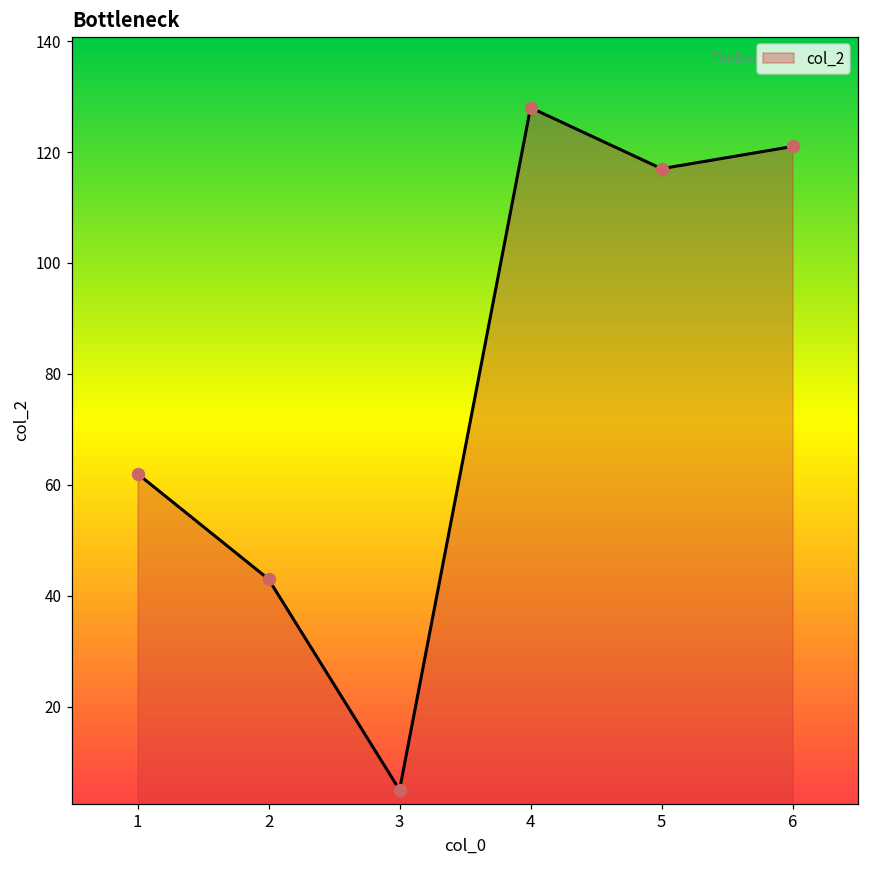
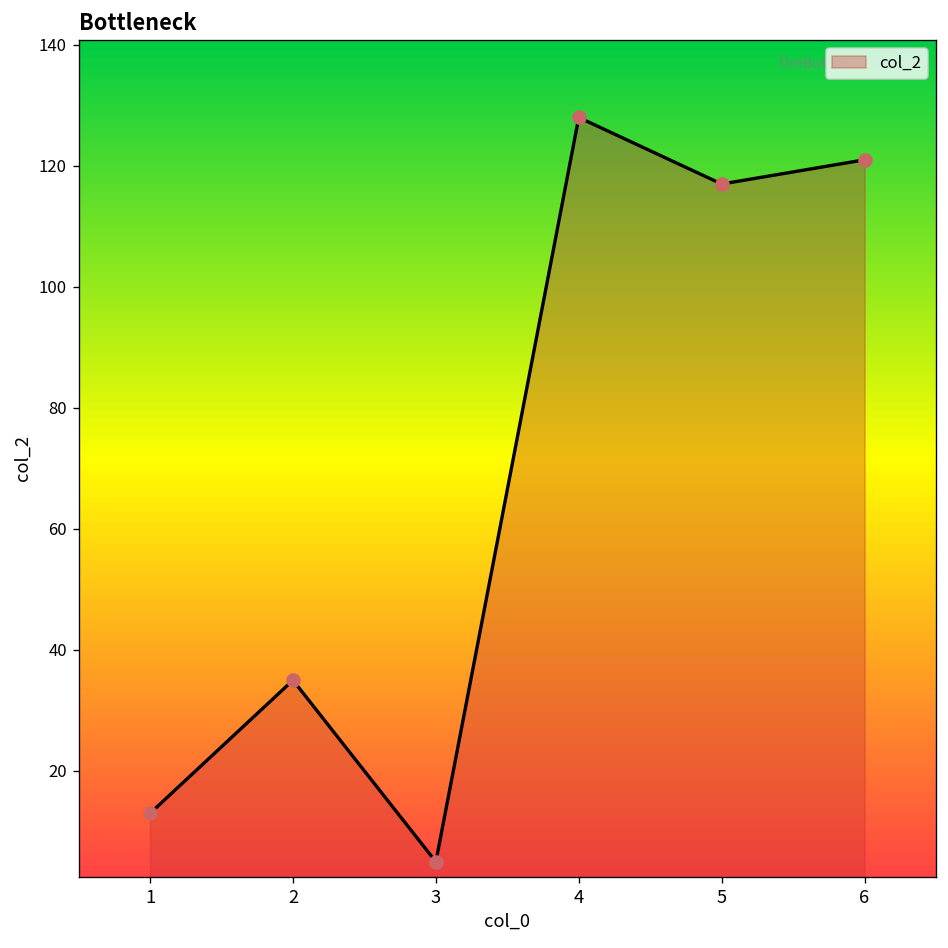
  {
-   "1": 62,
-   "2": 43,
+   "1": 13,
+   "2": 35,
    "3": 5,
    "4": 128,
    "5": 117,
    "6": 121
  }
